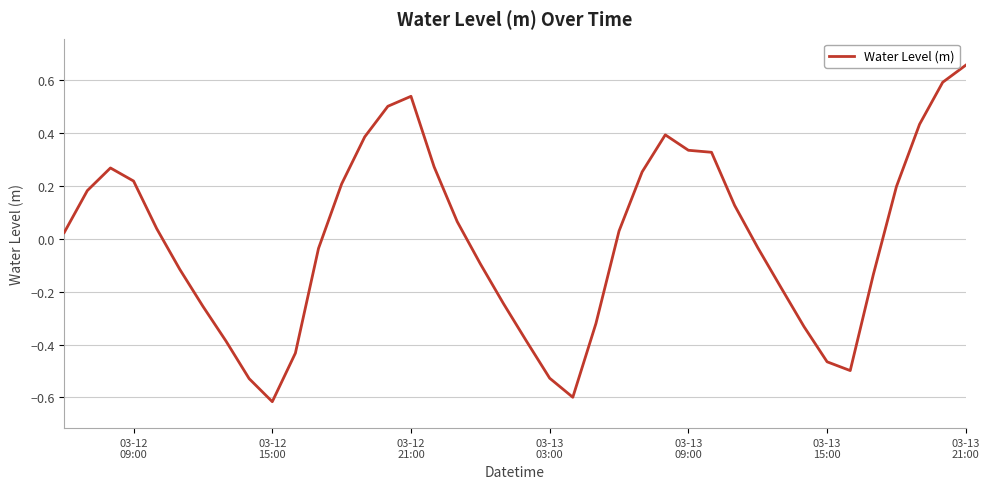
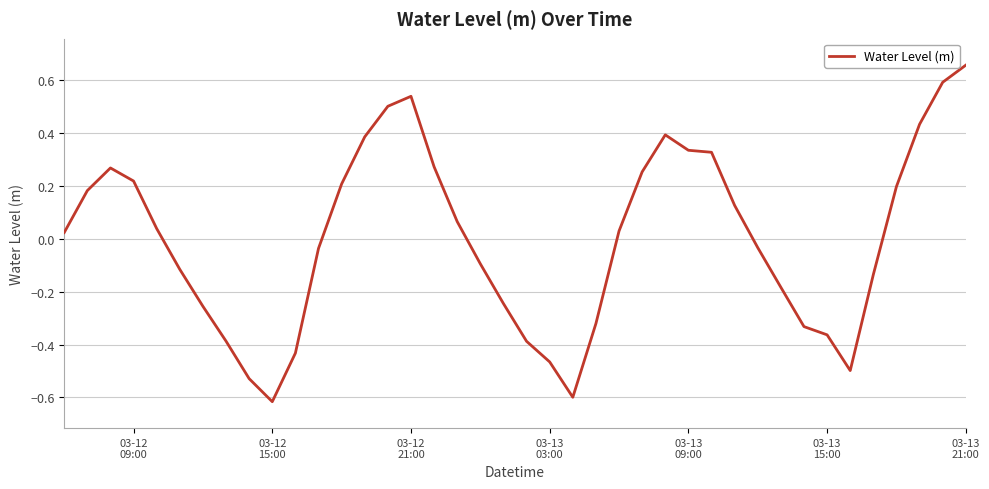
  {
    "03-12 09:00": 0.22,
    "03-12 15:00": -0.62,
    "03-12 21:00": 0.54,
-   "03-13 03:00": -0.53,
+   "03-13 03:00": -0.47,
    "03-13 09:00": 0.34,
-   "03-13 15:00": -0.47,
+   "03-13 15:00": -0.36,
    "03-13 21:00": 0.66
  }
